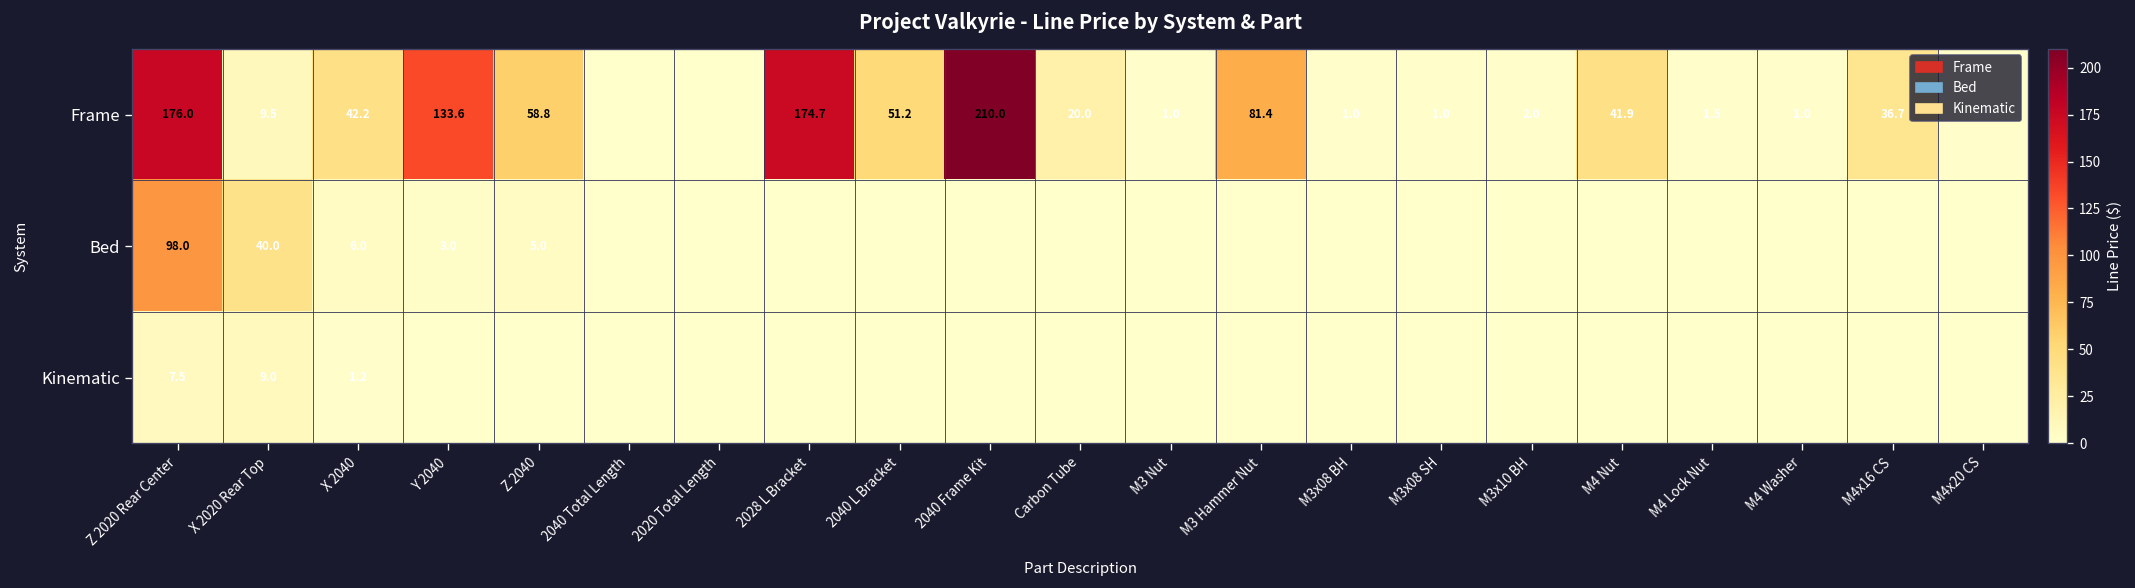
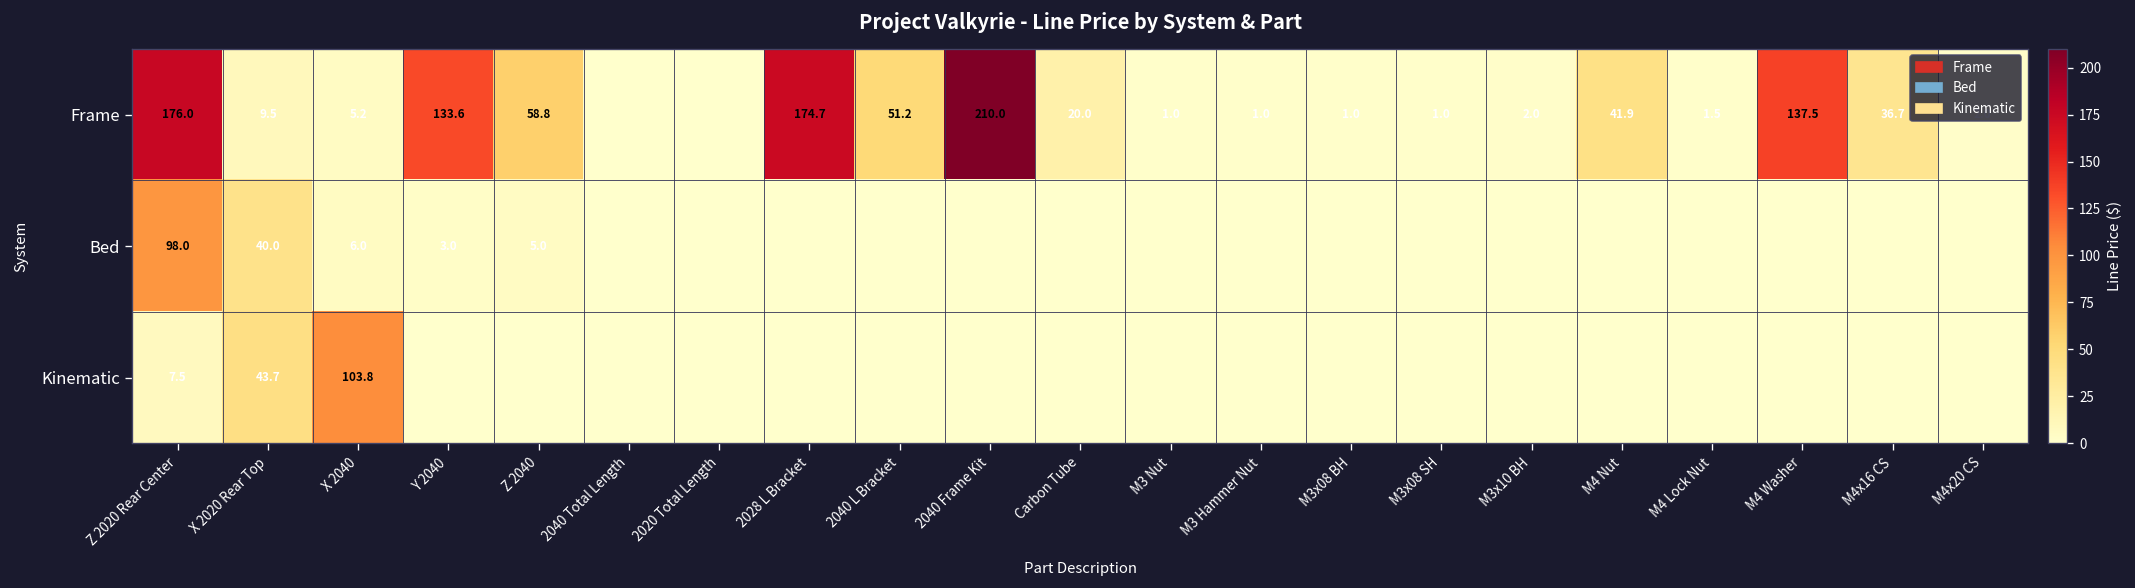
  {
    "Frame": {
      "Z 2020 Rear Center": 176.0,
      "X 2020 Rear Top": 9.5,
-     "X 2040": 42.2,
+     "X 2040": 5.2,
      "Y 2040": 133.6,
      "Z 2040": 58.8,
      "2028 L Bracket": 174.7,
      "2040 L Bracket": 51.2,
      "2040 Frame Kit": 210.0,
      "Carbon Tube": 20.0,
      "M3 Nut": 1.0,
-     "M3 Hammer Nut": 81.4,
+     "M3 Hammer Nut": 1.0,
      "M3x08 BH": 1.0,
      "M3x08 SH": 1.0,
      "M3x10 BH": 2.0,
      "M4 Nut": 41.9,
      "M4 Lock Nut": 1.5,
-     "M4 Washer": 1.0,
+     "M4 Washer": 137.5,
      "M4x16 CS": 36.7
    },
    "Bed": {
      "Z 2020 Rear Center": 98.0,
      "X 2020 Rear Top": 40.0,
      "X 2040": 6.0,
      "Y 2040": 3.0,
      "Z 2040": 5.0
    },
    "Kinematic": {
      "Z 2020 Rear Center": 7.5,
-     "X 2020 Rear Top": 9.0,
-     "X 2040": 1.2
+     "X 2020 Rear Top": 43.7,
+     "X 2040": 103.8
    }
  }
